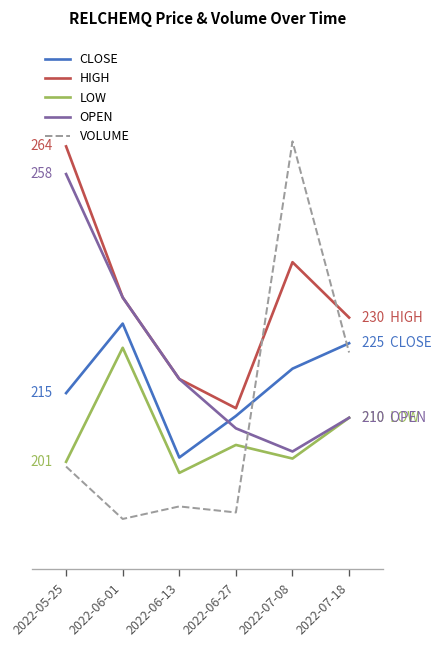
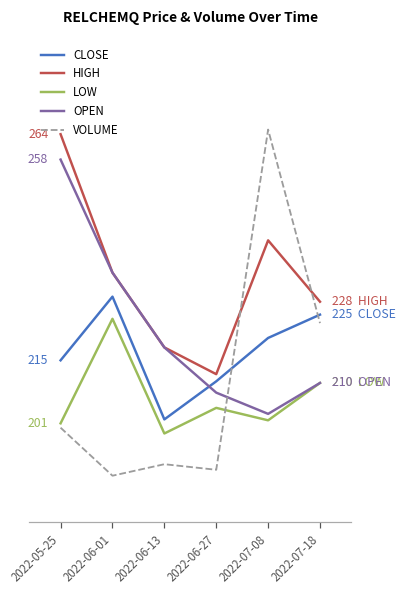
  {
    "CLOSE": {
      "2022-05-25": 215,
      "2022-07-18": 225
    },
    "HIGH": {
      "2022-05-25": 264,
-     "2022-07-18": 230
+     "2022-07-18": 228
    },
    "LOW": {
      "2022-05-25": 201
    },
    "OPEN": {
      "2022-05-25": 258
    }
  }
